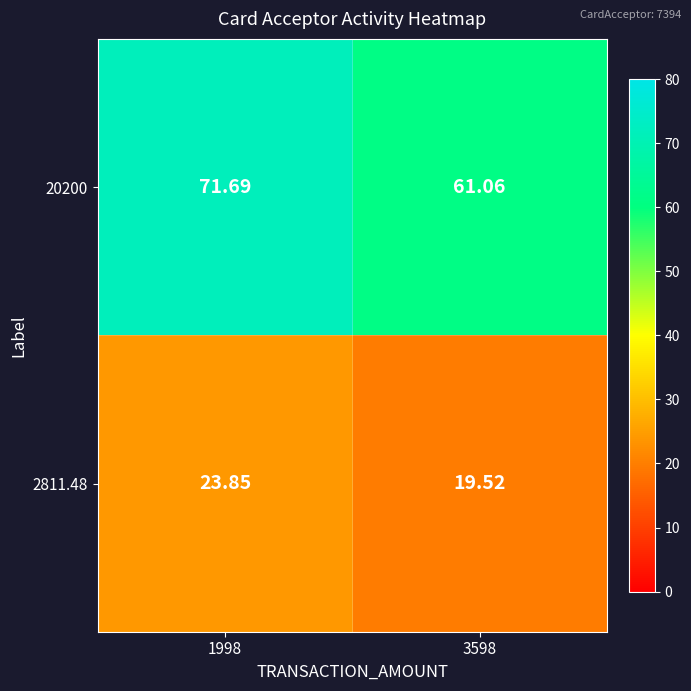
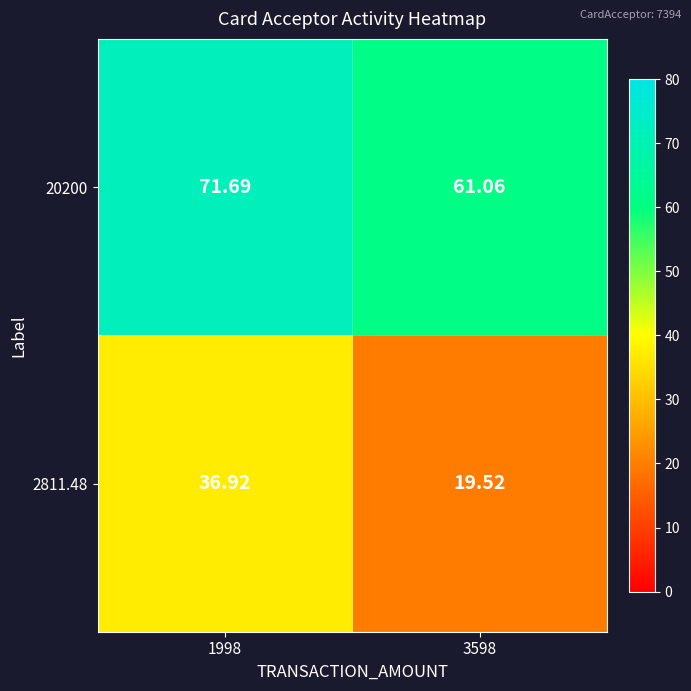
  {
    "20200": {
      "1998": 71.69,
      "3598": 61.06
    },
    "2811.48": {
-     "1998": 23.85,
+     "1998": 36.92,
      "3598": 19.52
    }
  }
